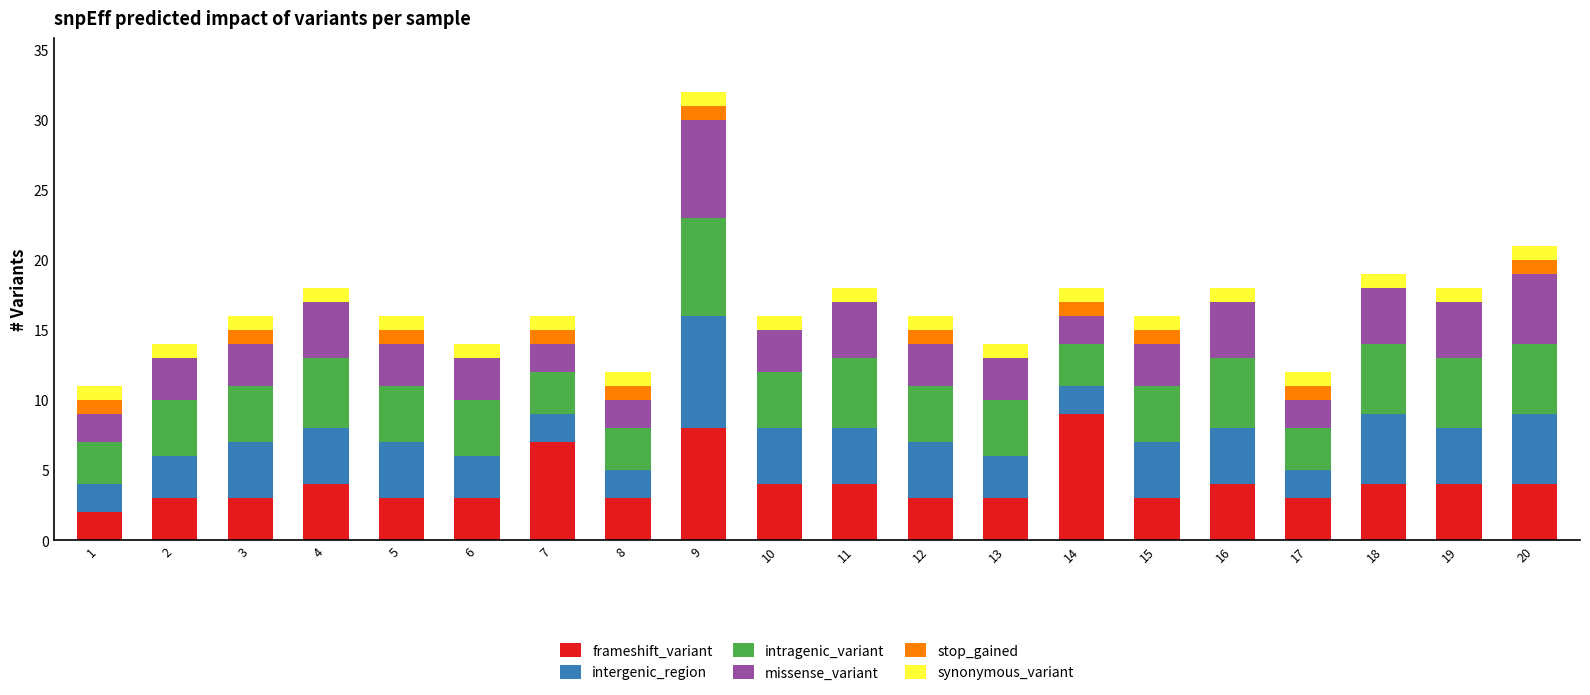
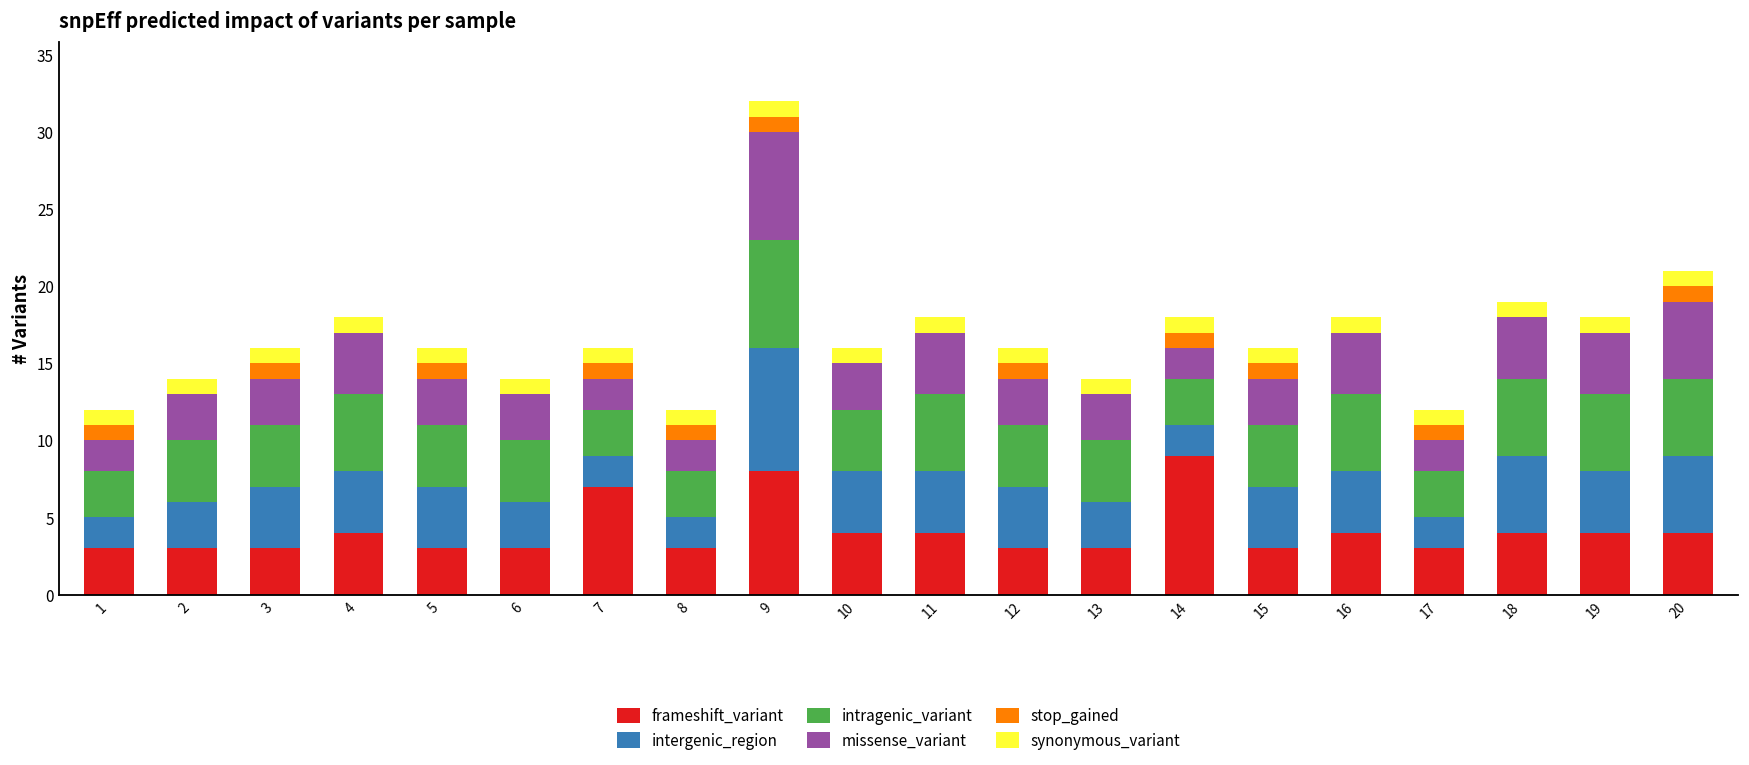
  {
    "frameshift_variant": {
-     "1": 2,
+     "1": 3,
      "2": 3,
      "3": 3,
      "4": 4,
      "5": 3,
      "6": 3,
      "7": 7,
      "8": 3,
      "9": 8,
      "10": 4,
      "11": 4,
      "12": 3,
      "13": 3,
      "14": 9,
      "15": 3,
      "16": 4,
      "17": 3,
      "18": 4,
      "19": 4,
      "20": 4
    },
    "intergenic_region": {
      "1": 2,
      "2": 3,
      "3": 4,
      "4": 4,
      "5": 4,
      "6": 3,
      "7": 2,
      "8": 2,
      "9": 8,
      "10": 4,
      "11": 4,
      "12": 4,
      "13": 3,
      "14": 2,
      "15": 4,
      "16": 4,
      "17": 2,
      "18": 5,
      "19": 4,
      "20": 5
    },
    "intragenic_variant": {
      "1": 3,
      "2": 4,
      "3": 4,
      "4": 5,
      "5": 4,
      "6": 4,
      "7": 3,
      "8": 3,
      "9": 7,
      "10": 4,
      "11": 5,
      "12": 4,
      "13": 4,
      "14": 3,
      "15": 4,
      "16": 5,
      "17": 3,
      "18": 5,
      "19": 5,
      "20": 5
    },
    "missense_variant": {
      "1": 2,
      "2": 3,
      "3": 3,
      "4": 4,
      "5": 3,
      "6": 3,
      "7": 2,
      "8": 2,
      "9": 7,
      "10": 3,
      "11": 4,
      "12": 3,
      "13": 3,
      "14": 2,
      "15": 3,
      "16": 4,
      "17": 2,
      "18": 4,
      "19": 4,
      "20": 5
    },
    "stop_gained": {
      "1": 1,
      "2": 0,
      "3": 1,
      "4": 0,
      "5": 1,
      "6": 0,
      "7": 1,
      "8": 1,
      "9": 1,
      "10": 0,
      "11": 0,
      "12": 1,
      "13": 0,
      "14": 1,
      "15": 1,
      "16": 0,
      "17": 1,
      "18": 0,
      "19": 0,
      "20": 1
    },
    "synonymous_variant": {
      "1": 1,
      "2": 1,
      "3": 1,
      "4": 1,
      "5": 1,
      "6": 1,
      "7": 1,
      "8": 1,
      "9": 1,
      "10": 1,
      "11": 1,
      "12": 1,
      "13": 1,
      "14": 1,
      "15": 1,
      "16": 1,
      "17": 1,
      "18": 1,
      "19": 1,
      "20": 1
    }
  }
